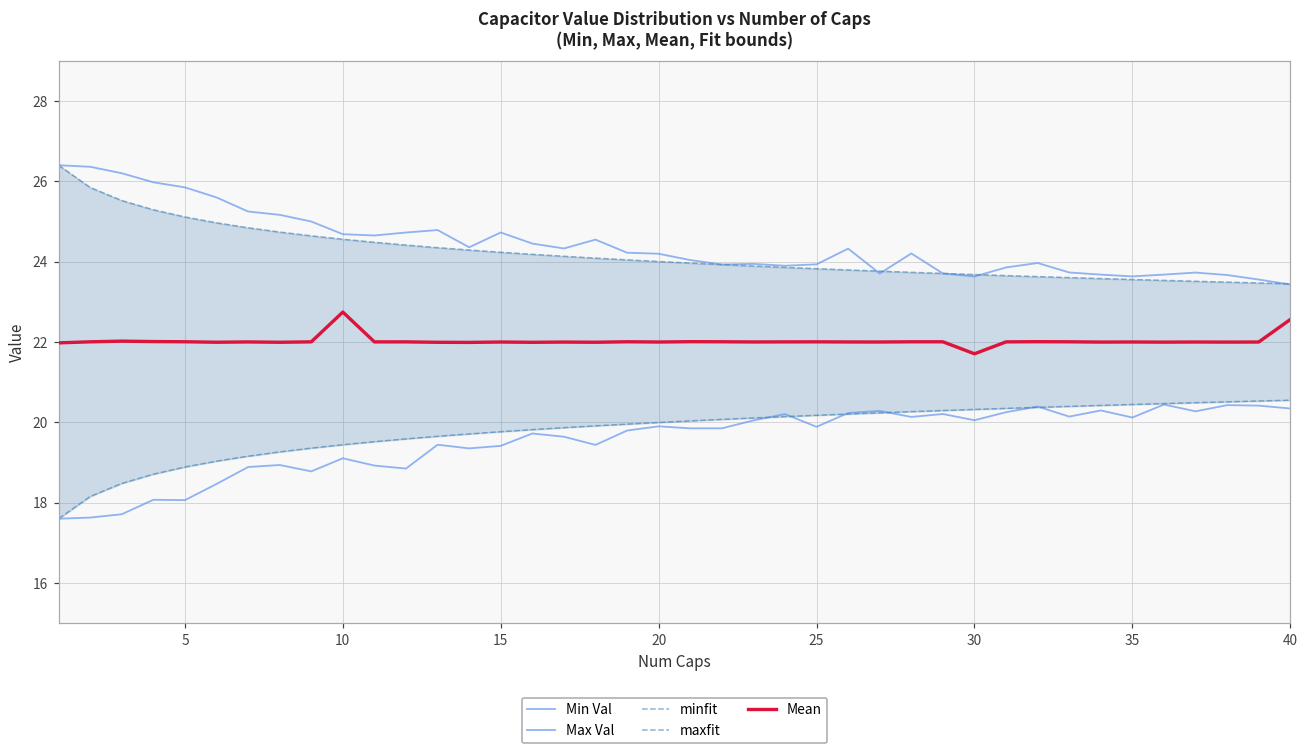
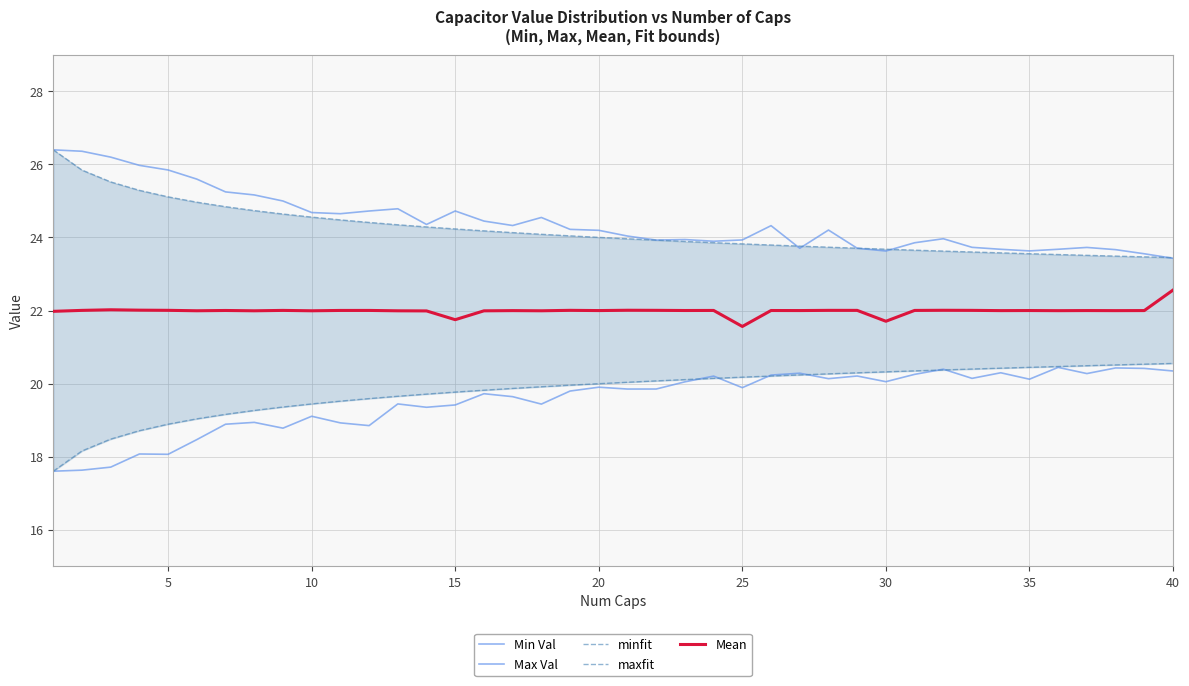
  {
    "Mean": {
      "5": 22.0,
-     "10": 22.7,
-     "15": 22.0,
+     "10": 22.0,
+     "15": 21.7,
      "20": 22.0,
-     "25": 22.0,
+     "25": 21.6,
      "30": 21.7,
      "35": 22.0,
      "40": 22.6
    }
  }
